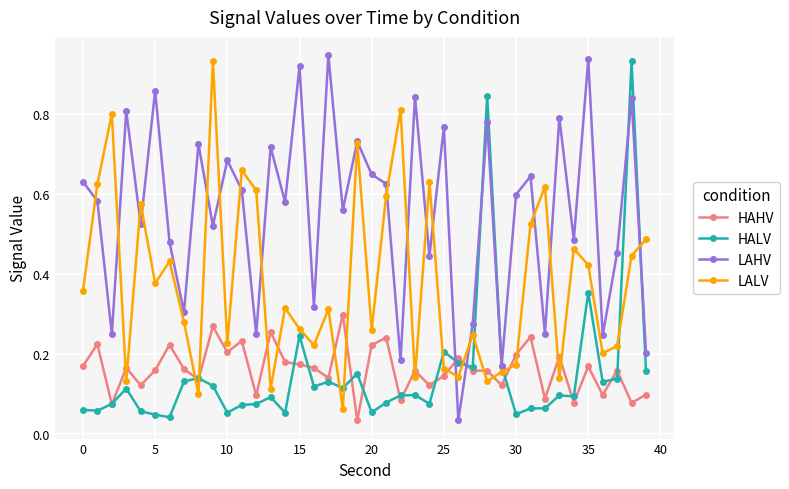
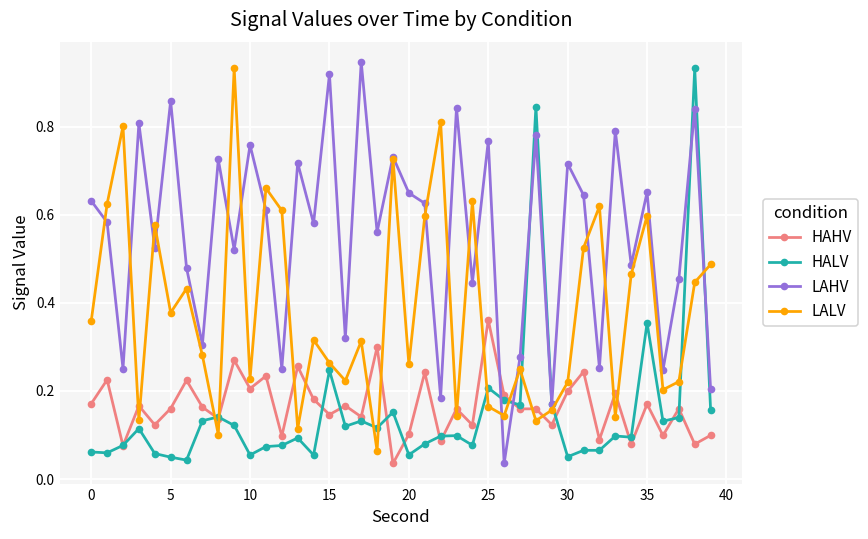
  {
    "HAHV": {
      "0": 0.17,
      "5": 0.16,
      "10": 0.21,
-     "15": 0.17,
-     "20": 0.22,
-     "25": 0.15,
+     "15": 0.15,
+     "20": 0.10,
+     "25": 0.36,
      "30": 0.20,
      "35": 0.17
    },
    "HALV": {
      "0": 0.06,
      "5": 0.05,
      "10": 0.05,
      "15": 0.25,
      "20": 0.05,
      "25": 0.21,
      "30": 0.05,
      "35": 0.35
    },
    "LAHV": {
      "0": 0.63,
      "5": 0.86,
-     "10": 0.68,
+     "10": 0.76,
      "15": 0.92,
      "20": 0.65,
      "25": 0.77,
-     "30": 0.60,
-     "35": 0.94
+     "30": 0.72,
+     "35": 0.65
    },
    "LALV": {
      "0": 0.36,
      "5": 0.38,
      "10": 0.23,
      "15": 0.26,
      "20": 0.26,
      "25": 0.16,
-     "30": 0.17,
-     "35": 0.42
+     "30": 0.22,
+     "35": 0.60
    }
  }
